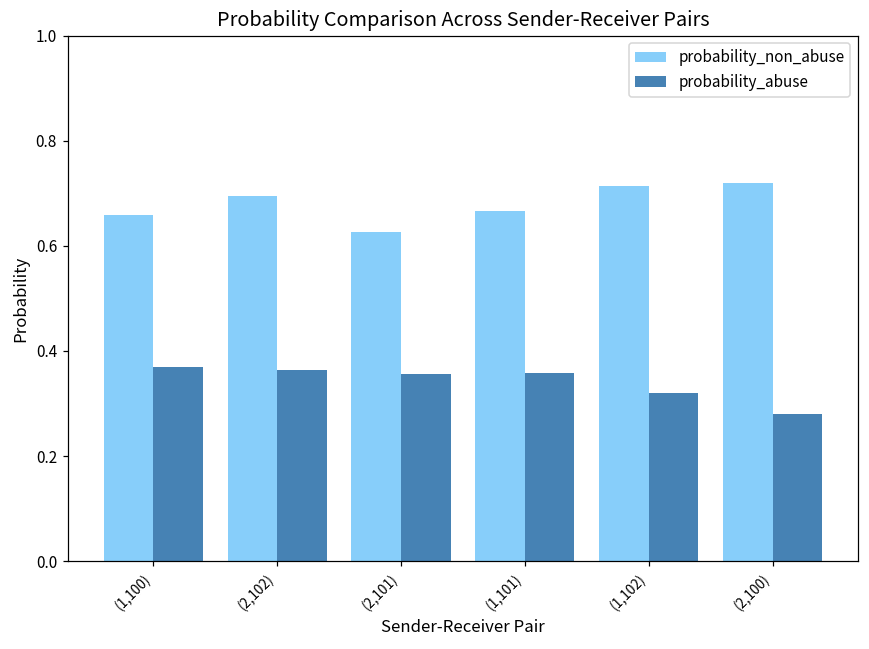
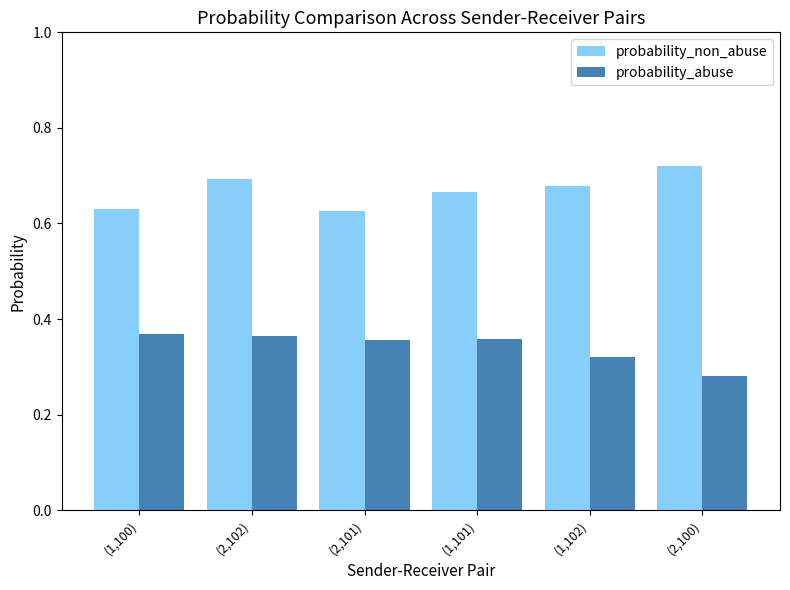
  {
    "probability_non_abuse": {
-     "(1,100)": 0.66,
+     "(1,100)": 0.63,
      "(2,102)": 0.69,
      "(2,101)": 0.63,
      "(1,101)": 0.67,
-     "(1,102)": 0.71,
+     "(1,102)": 0.68,
      "(2,100)": 0.72
    },
    "probability_abuse": {
      "(1,100)": 0.37,
      "(2,102)": 0.36,
      "(2,101)": 0.36,
      "(1,101)": 0.36,
      "(1,102)": 0.32,
      "(2,100)": 0.28
    }
  }
